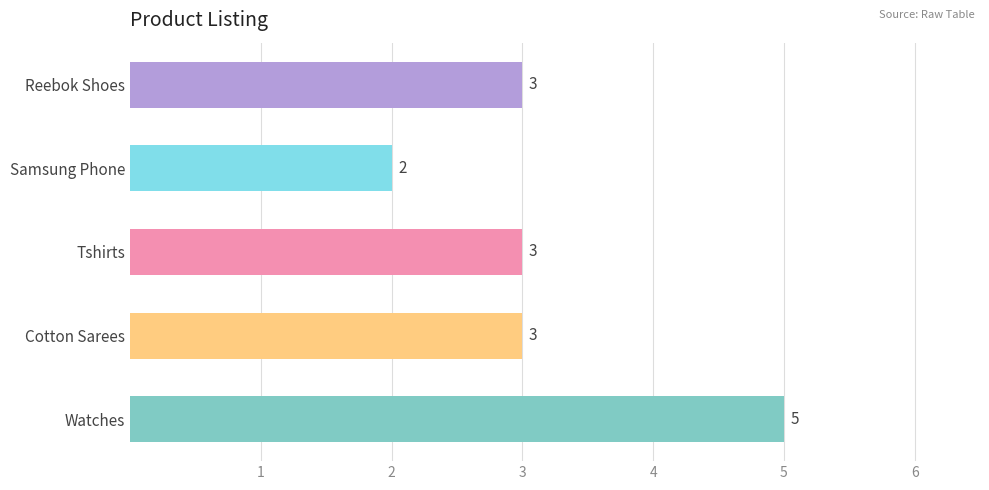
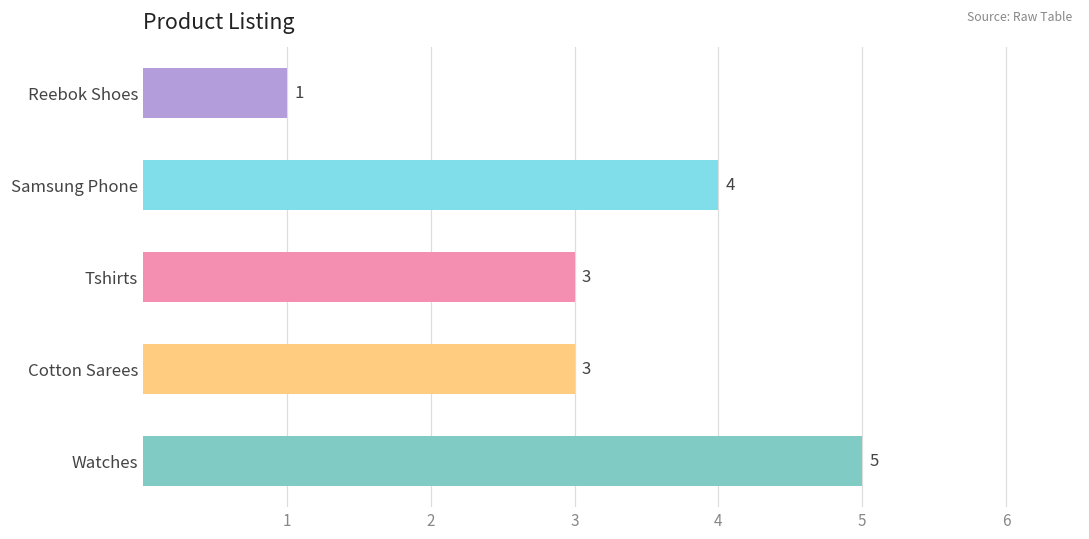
  {
-   "Reebok Shoes": 3,
-   "Samsung Phone": 2,
+   "Reebok Shoes": 1,
+   "Samsung Phone": 4,
    "Tshirts": 3,
    "Cotton Sarees": 3,
    "Watches": 5
  }
